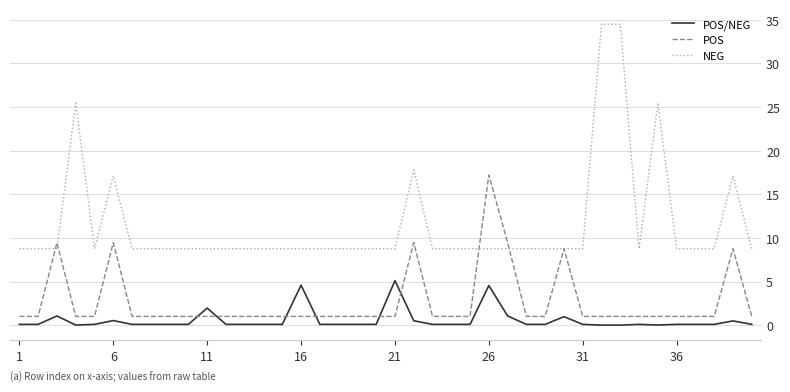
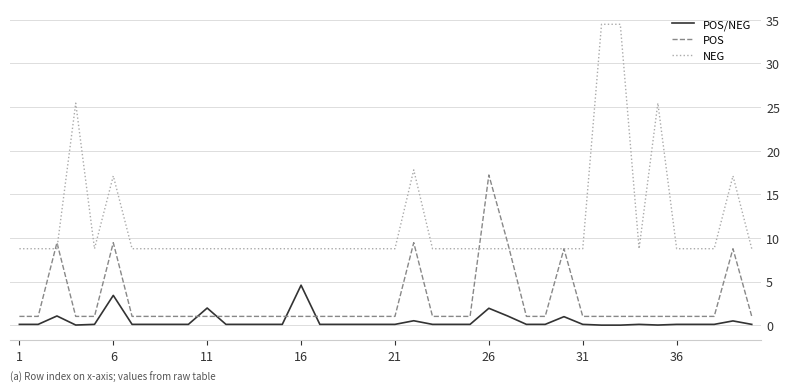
  {
    "POS/NEG": {
      "1": 0,
-     "6": 1,
+     "6": 3,
      "11": 2,
      "16": 5,
-     "21": 5,
-     "26": 5,
+     "21": 0,
+     "26": 2,
      "31": 0,
      "36": 0
    }
  }
